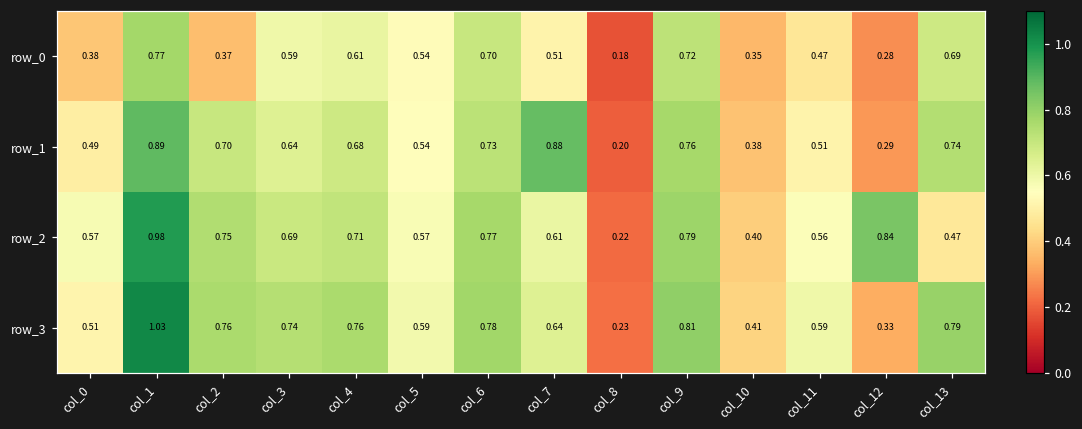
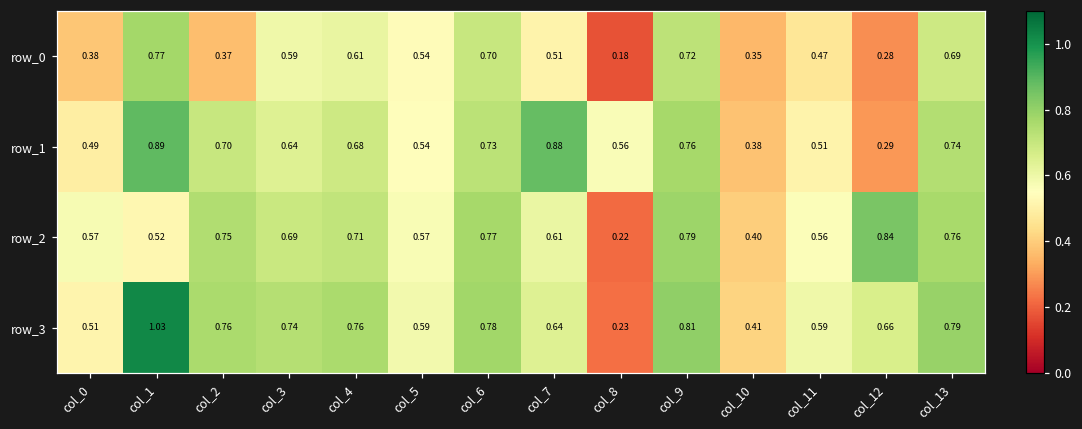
  {
    "row_0": {
      "col_0": 0.38,
      "col_1": 0.77,
      "col_2": 0.37,
      "col_3": 0.59,
      "col_4": 0.61,
      "col_5": 0.54,
      "col_6": 0.70,
      "col_7": 0.51,
      "col_8": 0.18,
      "col_9": 0.72,
      "col_10": 0.35,
      "col_11": 0.47,
      "col_12": 0.28,
      "col_13": 0.69
    },
    "row_1": {
      "col_0": 0.49,
      "col_1": 0.89,
      "col_2": 0.70,
      "col_3": 0.64,
      "col_4": 0.68,
      "col_5": 0.54,
      "col_6": 0.73,
      "col_7": 0.88,
-     "col_8": 0.20,
+     "col_8": 0.56,
      "col_9": 0.76,
      "col_10": 0.38,
      "col_11": 0.51,
      "col_12": 0.29,
      "col_13": 0.74
    },
    "row_2": {
      "col_0": 0.57,
-     "col_1": 0.98,
+     "col_1": 0.52,
      "col_2": 0.75,
      "col_3": 0.69,
      "col_4": 0.71,
      "col_5": 0.57,
      "col_6": 0.77,
      "col_7": 0.61,
      "col_8": 0.22,
      "col_9": 0.79,
      "col_10": 0.40,
      "col_11": 0.56,
      "col_12": 0.84,
-     "col_13": 0.47
+     "col_13": 0.76
    },
    "row_3": {
      "col_0": 0.51,
      "col_1": 1.03,
      "col_2": 0.76,
      "col_3": 0.74,
      "col_4": 0.76,
      "col_5": 0.59,
      "col_6": 0.78,
      "col_7": 0.64,
      "col_8": 0.23,
      "col_9": 0.81,
      "col_10": 0.41,
      "col_11": 0.59,
-     "col_12": 0.33,
+     "col_12": 0.66,
      "col_13": 0.79
    }
  }
